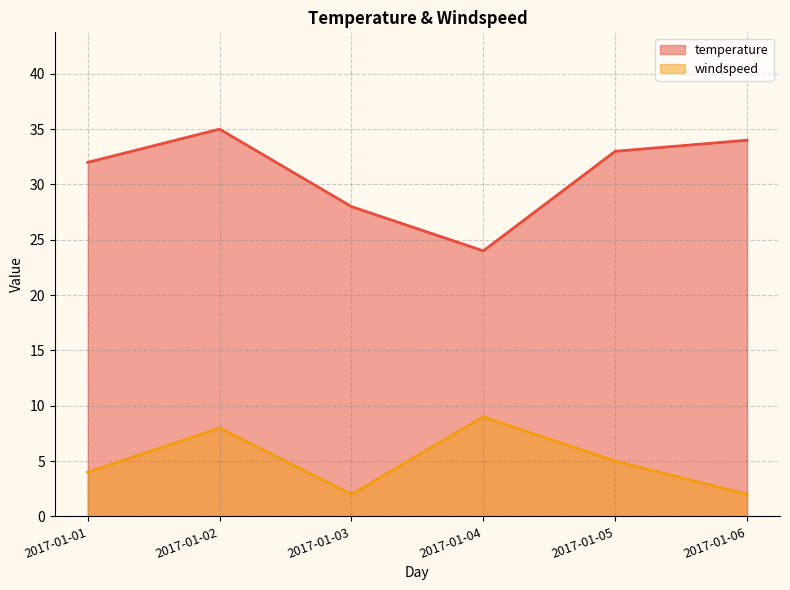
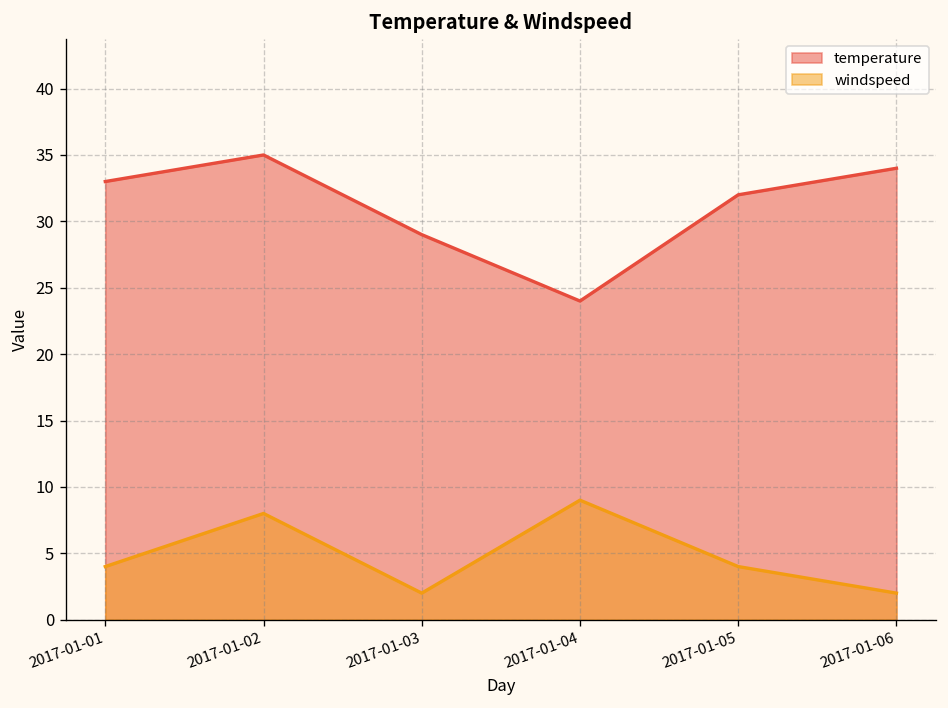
  {
    "temperature": {
-     "2017-01-01": 32,
+     "2017-01-01": 33,
      "2017-01-02": 35,
-     "2017-01-03": 28,
+     "2017-01-03": 29,
      "2017-01-04": 24,
-     "2017-01-05": 33,
+     "2017-01-05": 32,
      "2017-01-06": 34
    },
    "windspeed": {
      "2017-01-01": 4,
      "2017-01-02": 8,
      "2017-01-03": 2,
      "2017-01-04": 9,
-     "2017-01-05": 5,
+     "2017-01-05": 4,
      "2017-01-06": 2
    }
  }
